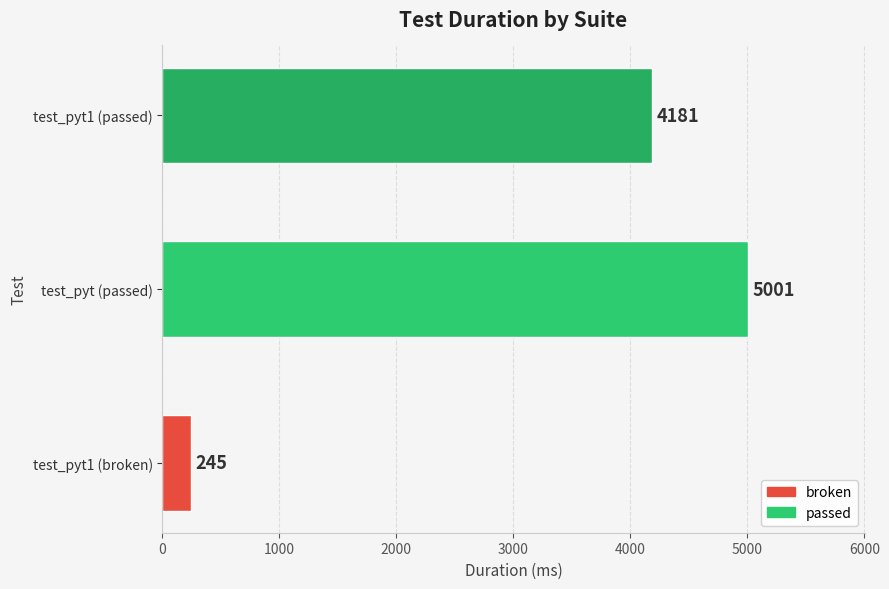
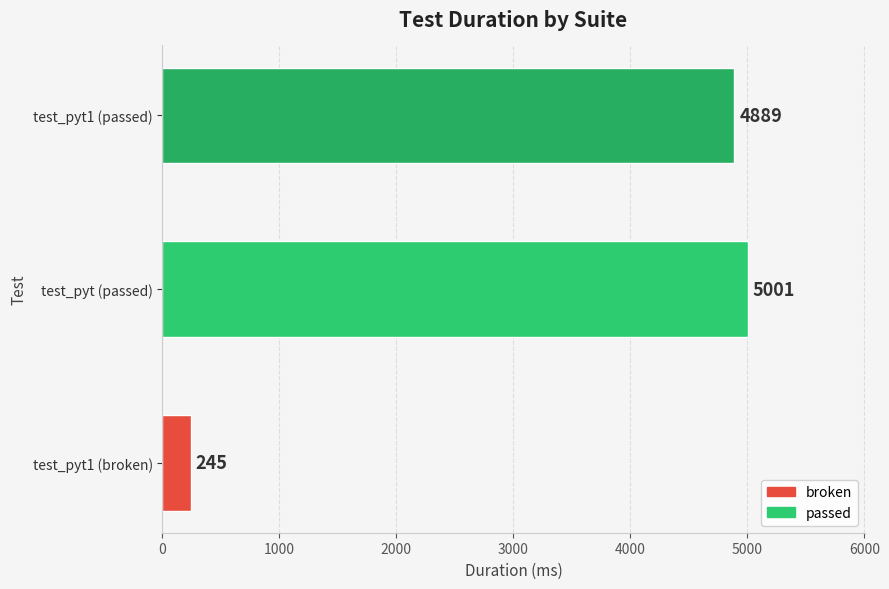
  {
-   "test_pyt1 (passed)": 4181,
+   "test_pyt1 (passed)": 4889,
    "test_pyt (passed)": 5001,
    "test_pyt1 (broken)": 245
  }
